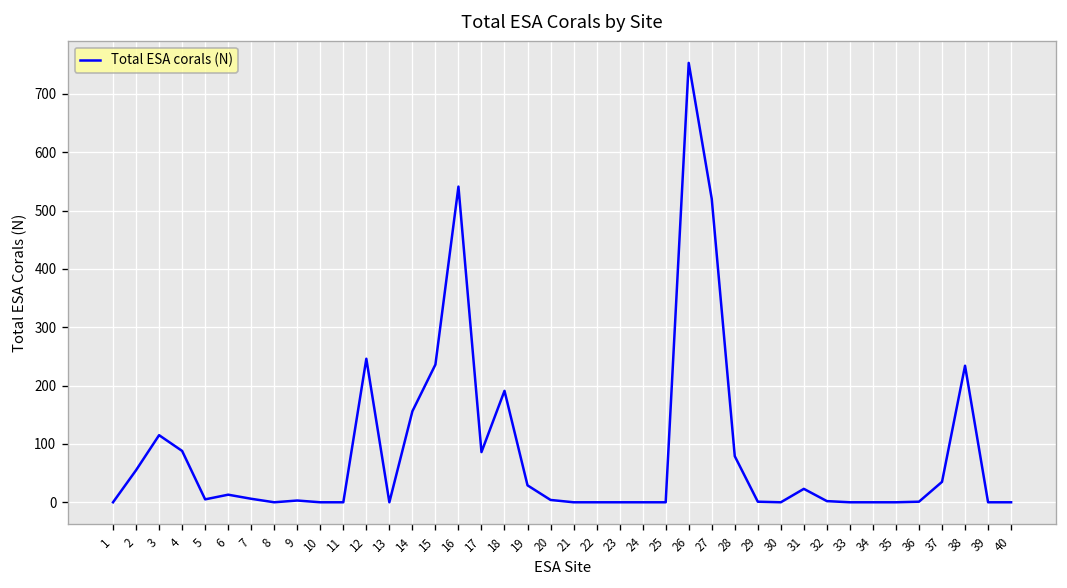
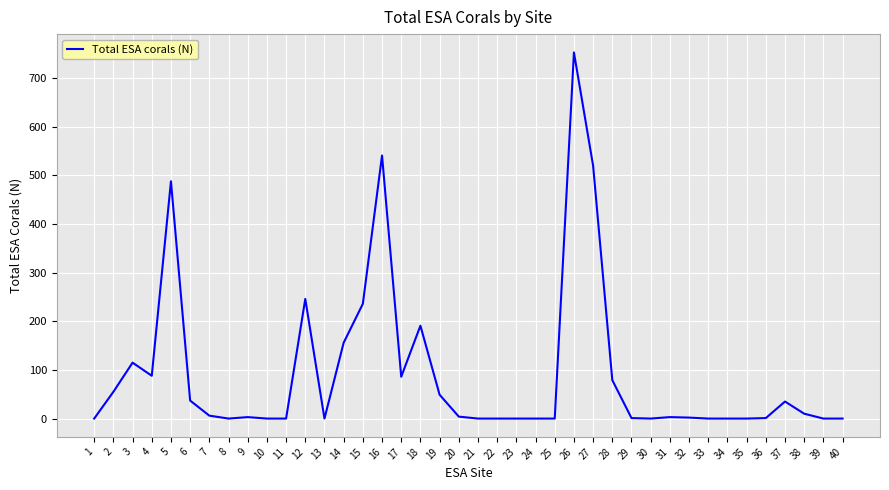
  {
    "1": 0,
    "2": 60,
    "3": 120,
    "4": 90,
-   "5": 10,
-   "6": 10,
+   "5": 490,
+   "6": 40,
    "7": 10,
    "8": 0,
    "9": 0,
    "10": 0,
    "11": 0,
    "12": 250,
    "13": 0,
    "14": 160,
    "15": 240,
    "16": 540,
    "17": 90,
    "18": 190,
-   "19": 30,
+   "19": 50,
    "20": 0,
    "21": 0,
    "22": 0,
    "23": 0,
    "24": 0,
    "25": 0,
    "26": 750,
    "27": 520,
    "28": 80,
    "29": 0,
    "30": 0,
-   "31": 20,
+   "31": 0,
    "32": 0,
    "33": 0,
    "34": 0,
    "35": 0,
    "36": 0,
    "37": 40,
-   "38": 230,
+   "38": 10,
    "39": 0,
    "40": 0
  }
